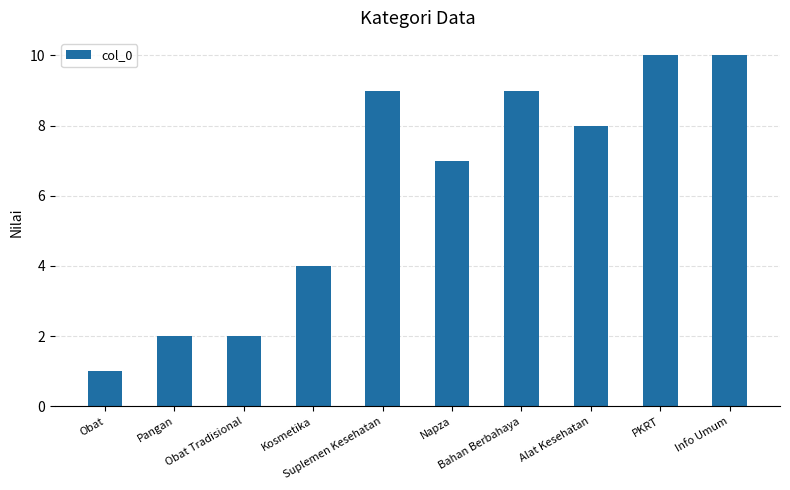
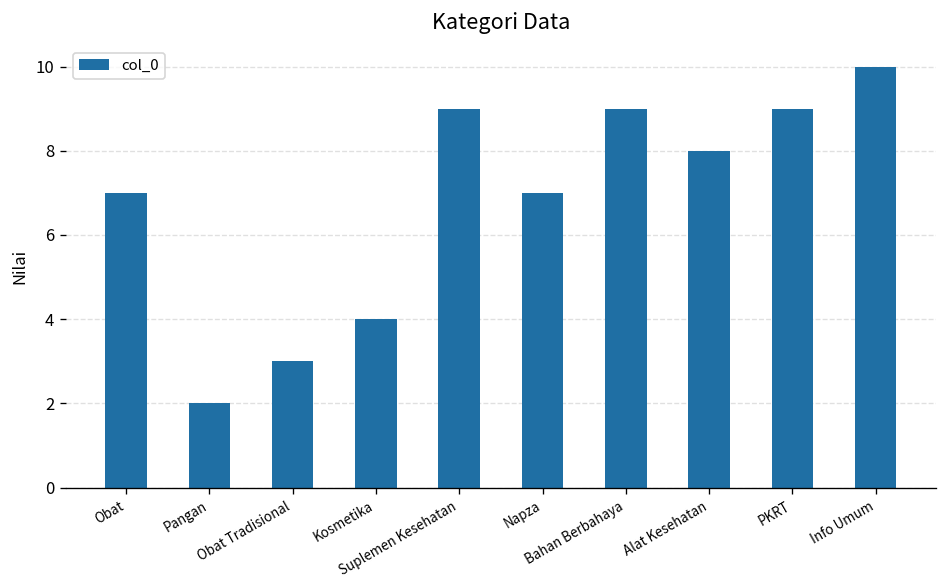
  {
-   "Obat": 1,
+   "Obat": 7,
    "Pangan": 2,
-   "Obat Tradisional": 2,
+   "Obat Tradisional": 3,
    "Kosmetika": 4,
    "Suplemen Kesehatan": 9,
    "Napza": 7,
    "Bahan Berbahaya": 9,
    "Alat Kesehatan": 8,
-   "PKRT": 10,
+   "PKRT": 9,
    "Info Umum": 10
  }
